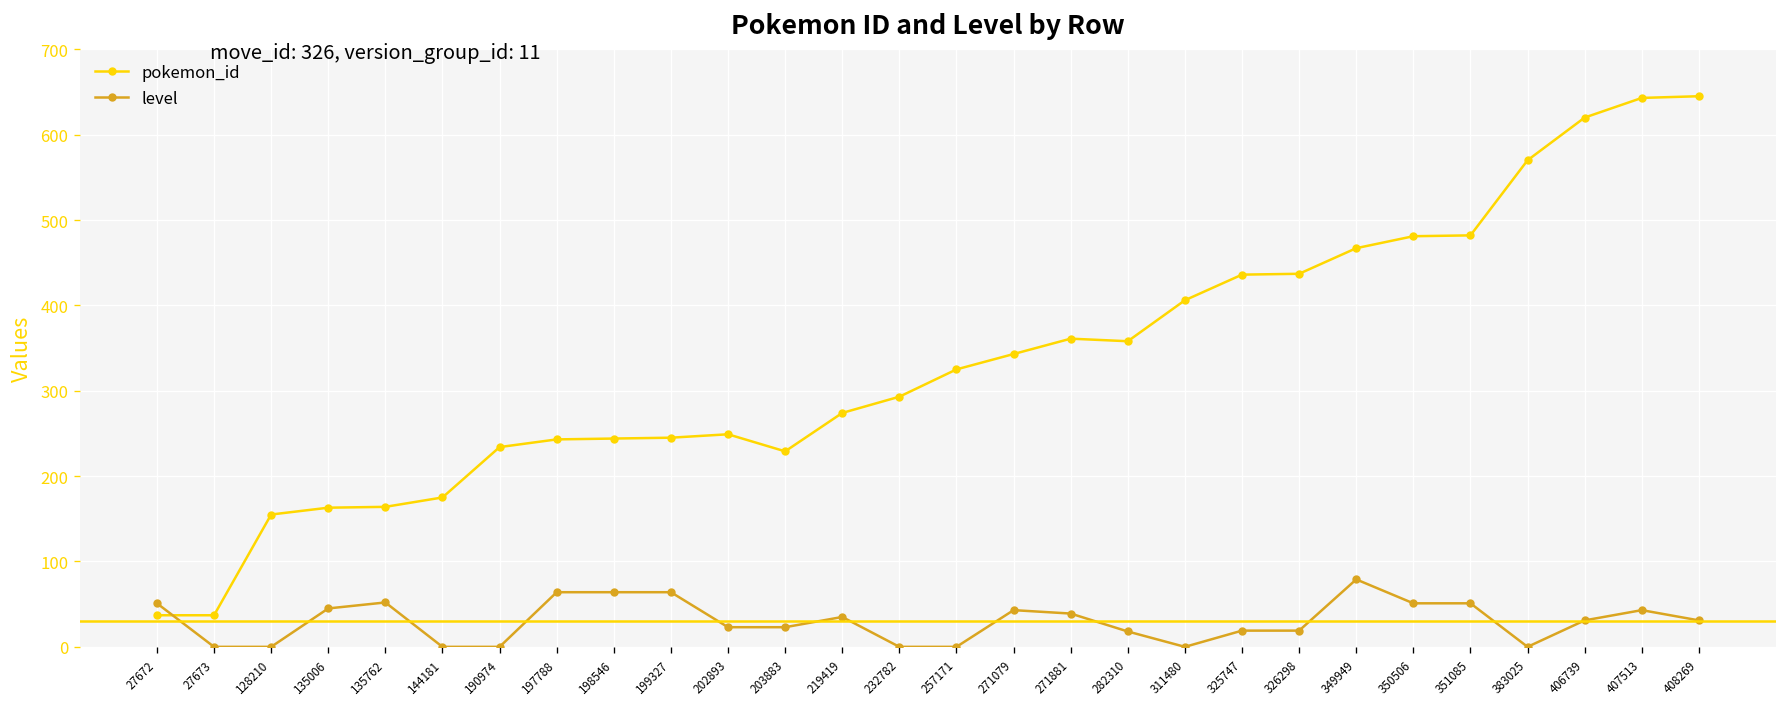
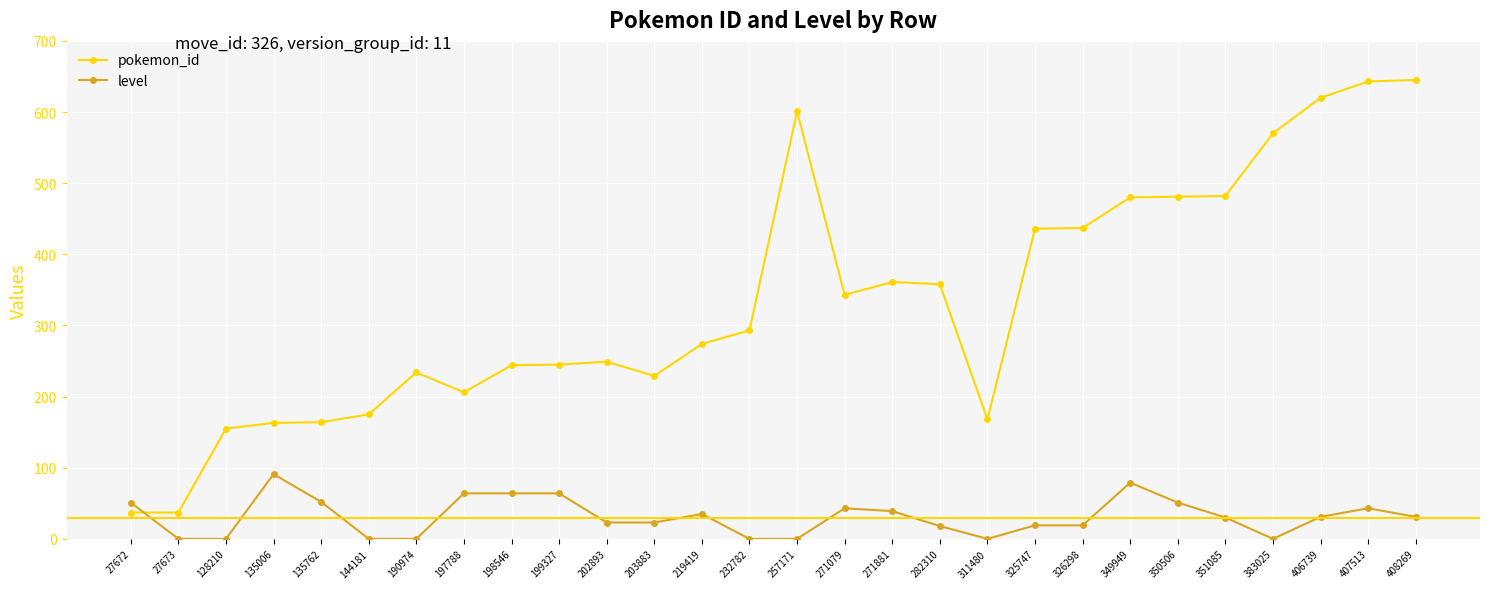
  {
    "pokemon_id": {
      "27672": 40,
      "27673": 40,
      "128210": 160,
      "135006": 160,
      "135762": 160,
      "144181": 180,
      "190974": 230,
-     "197788": 240,
+     "197788": 210,
      "198546": 240,
      "199327": 250,
      "202893": 250,
      "203883": 230,
      "219419": 270,
      "232782": 290,
-     "257171": 330,
+     "257171": 600,
      "271079": 340,
      "271881": 360,
      "282310": 360,
-     "311480": 410,
+     "311480": 170,
      "325747": 440,
      "326298": 440,
-     "349949": 470,
+     "349949": 480,
      "350506": 480,
      "351085": 480,
      "383025": 570,
      "406739": 620,
      "407513": 640,
      "408269": 650
    },
    "level": {
      "27672": 50,
      "27673": 0,
      "128210": 0,
-     "135006": 50,
+     "135006": 90,
      "135762": 50,
      "144181": 0,
      "190974": 0,
      "197788": 60,
      "198546": 60,
      "199327": 60,
      "202893": 20,
      "203883": 20,
      "219419": 40,
      "232782": 0,
      "257171": 0,
      "271079": 40,
      "271881": 40,
      "282310": 20,
      "311480": 0,
      "325747": 20,
      "326298": 20,
      "349949": 80,
      "350506": 50,
-     "351085": 50,
+     "351085": 30,
      "383025": 0,
      "406739": 30,
      "407513": 40,
      "408269": 30
    }
  }
